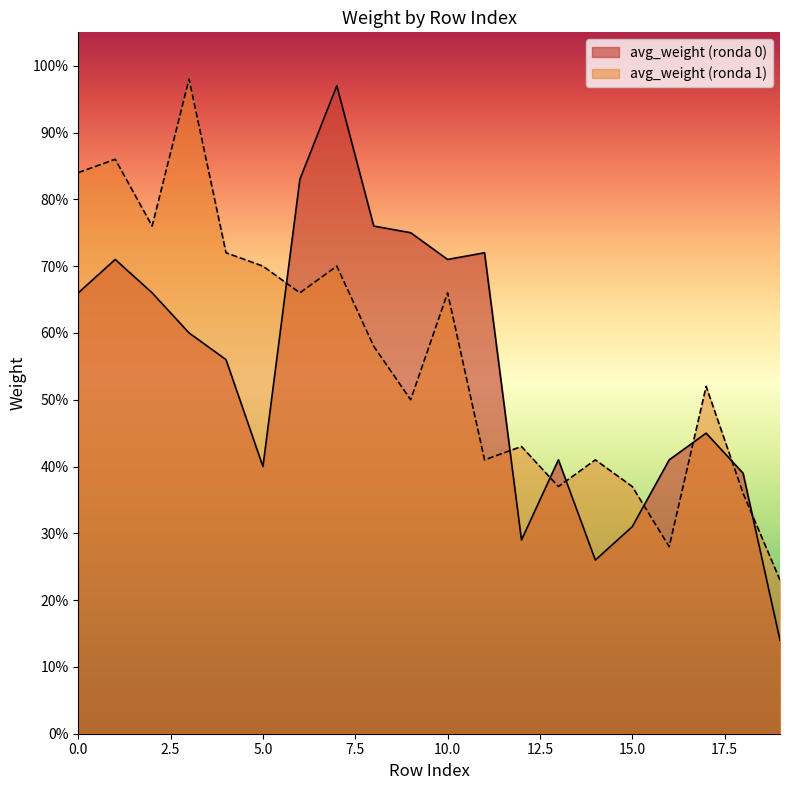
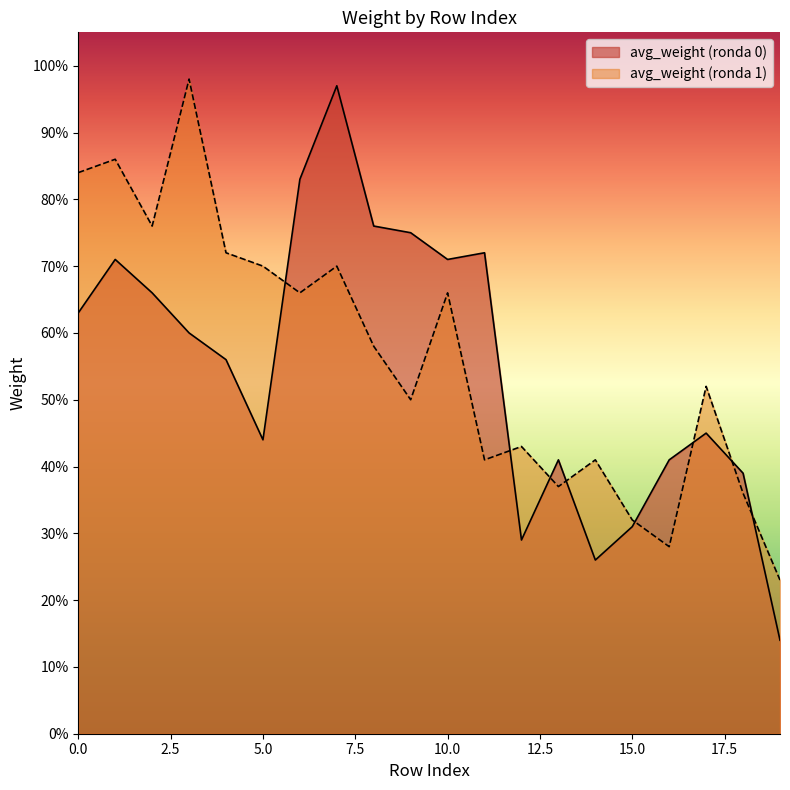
  {
    "avg_weight (ronda 0)": {
-     "0.0": "66%",
-     "5.0": "40%",
+     "0.0": "63%",
+     "5.0": "44%",
      "10.0": "71%",
      "15.0": "31%"
    },
    "avg_weight (ronda 1)": {
      "0.0": "84%",
      "5.0": "70%",
      "10.0": "66%",
-     "15.0": "37%"
+     "15.0": "32%"
    }
  }
